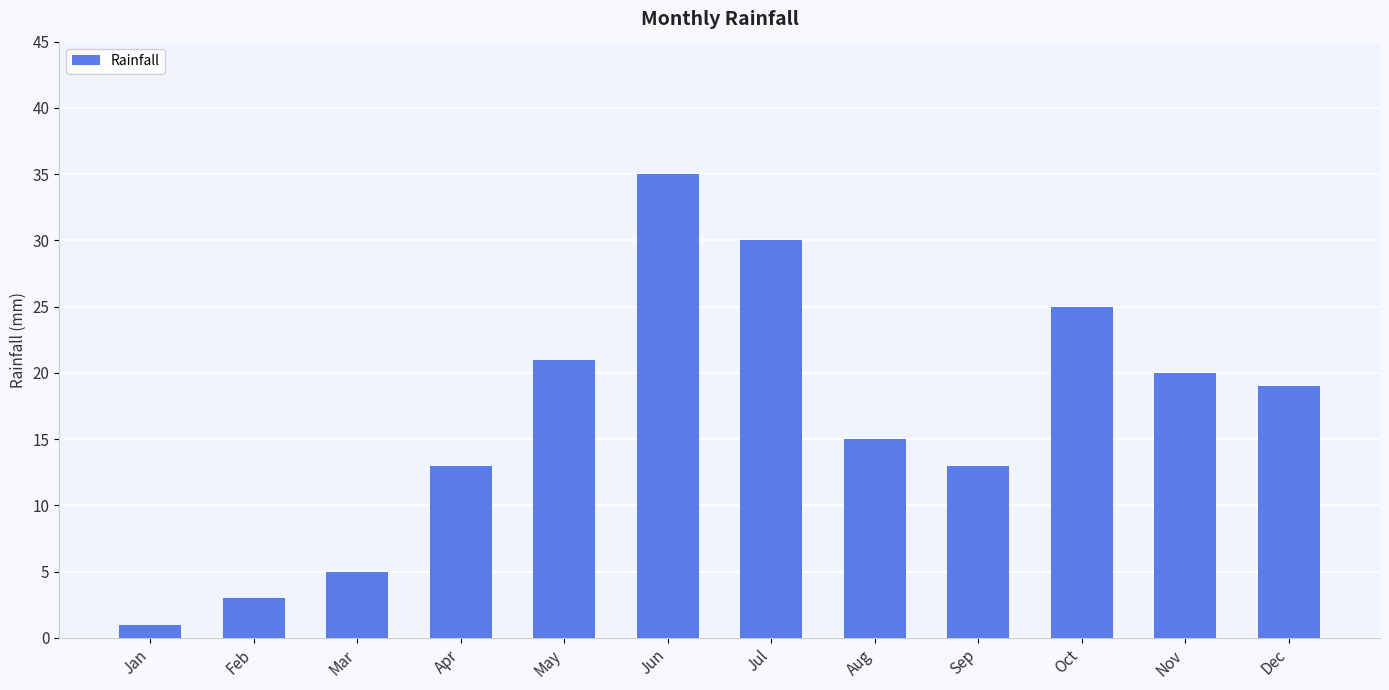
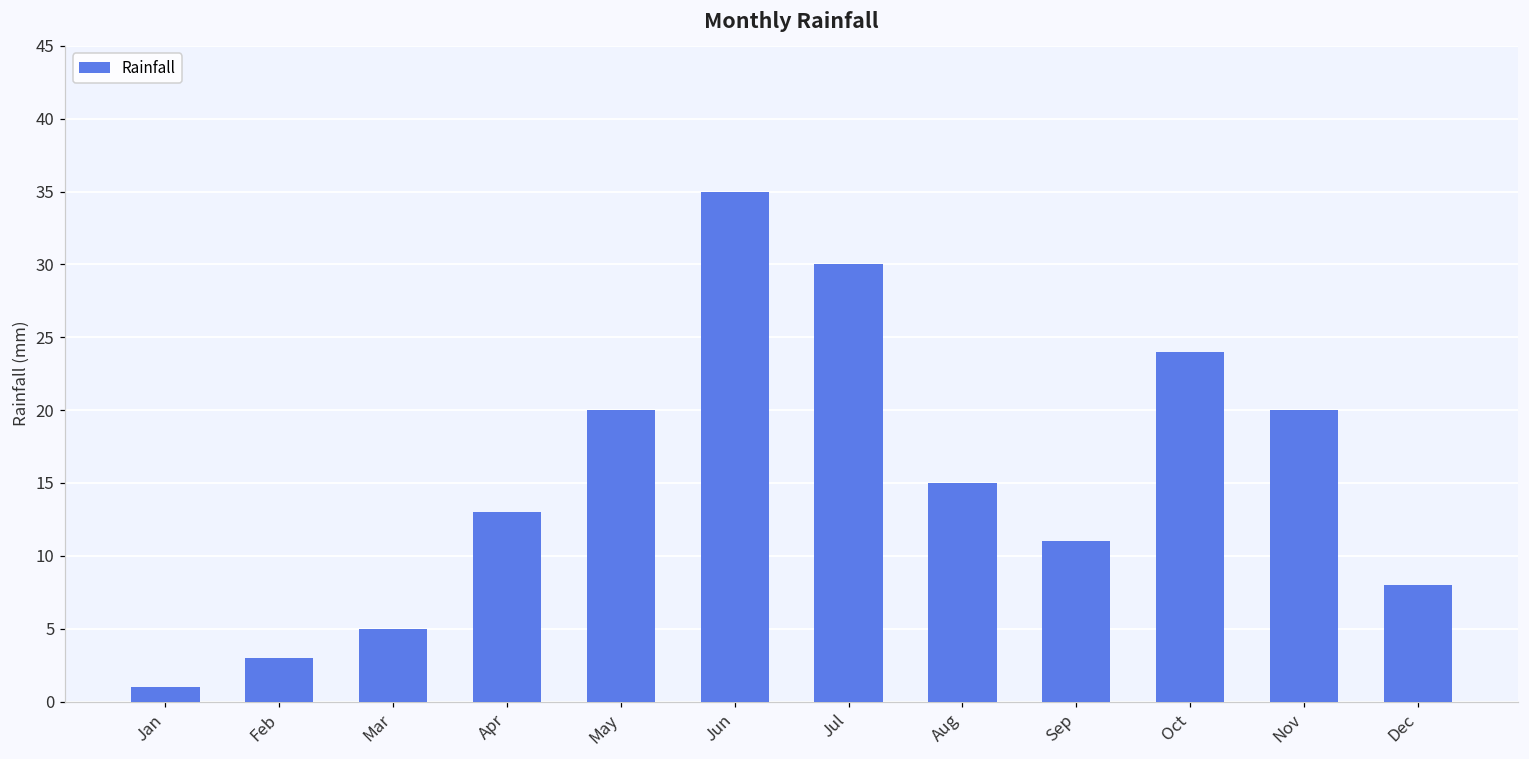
  {
    "Jan": 1,
    "Feb": 3,
    "Mar": 5,
    "Apr": 13,
-   "May": 21,
+   "May": 20,
    "Jun": 35,
    "Jul": 30,
    "Aug": 15,
-   "Sep": 13,
-   "Oct": 25,
+   "Sep": 11,
+   "Oct": 24,
    "Nov": 20,
-   "Dec": 19
+   "Dec": 8
  }
